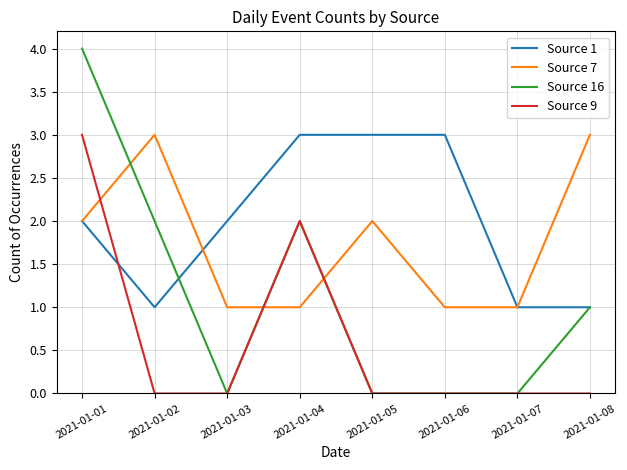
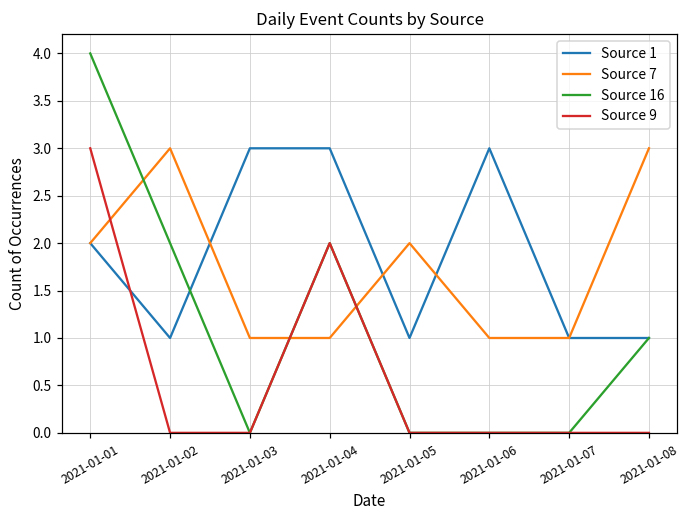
  {
    "Source 1": {
      "2021-01-02": 1,
-     "2021-01-03": 2,
+     "2021-01-03": 3,
      "2021-01-04": 3,
-     "2021-01-05": 3,
+     "2021-01-05": 1,
      "2021-01-06": 3
    },
    "Source 7": {
      "2021-01-02": 3,
      "2021-01-03": 1,
      "2021-01-04": 1,
      "2021-01-05": 2,
      "2021-01-06": 1,
      "2021-01-08": 3
    },
    "Source 16": {
      "2021-01-01": 4,
      "2021-01-02": 2
    },
    "Source 9": {
      "2021-01-01": 3,
      "2021-01-02": 0,
      "2021-01-08": 0
    }
  }
